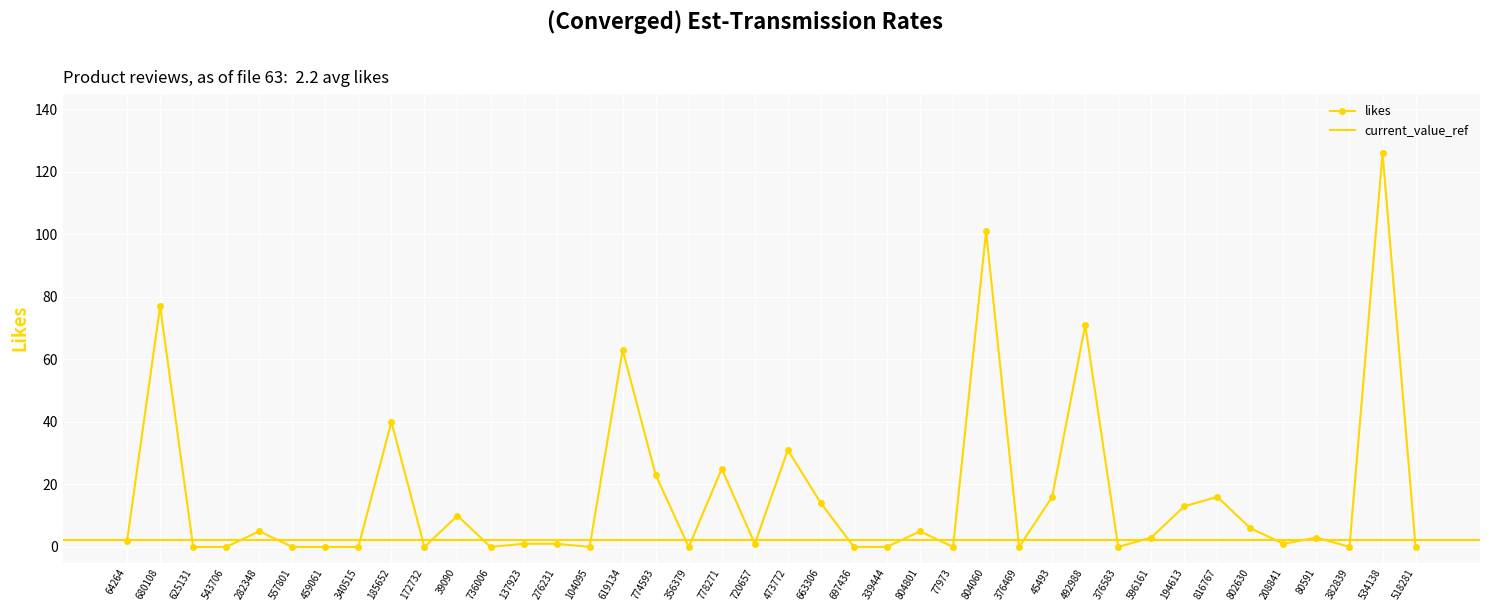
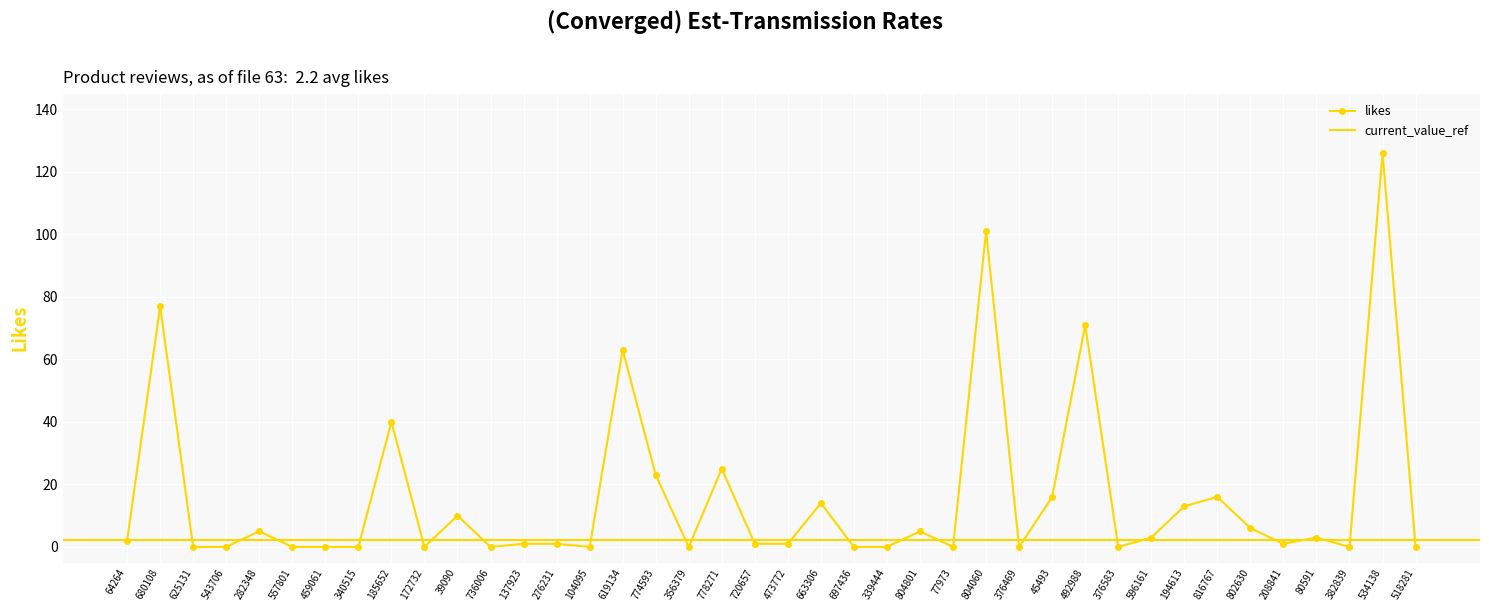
  {
    "64264": 2,
    "680108": 77,
    "625131": 0,
    "543706": 0,
    "282348": 5,
    "557801": 0,
    "459061": 0,
    "340515": 0,
    "185652": 40,
    "172732": 0,
    "39090": 10,
    "736006": 0,
    "137923": 1,
    "276231": 1,
    "104095": 0,
    "619134": 63,
    "774593": 23,
    "356379": 0,
    "778271": 25,
    "720657": 1,
-   "473772": 31,
+   "473772": 1,
    "663306": 14,
    "697436": 0,
    "339444": 0,
    "804801": 5,
    "77973": 0,
    "804060": 101,
    "376469": 0,
    "45493": 16,
    "492988": 71,
    "376583": 0,
    "596161": 3,
    "194613": 13,
    "816767": 16,
    "802630": 6,
    "208841": 1,
    "80591": 3,
    "382839": 0,
    "534138": 126,
    "518281": 0
  }
